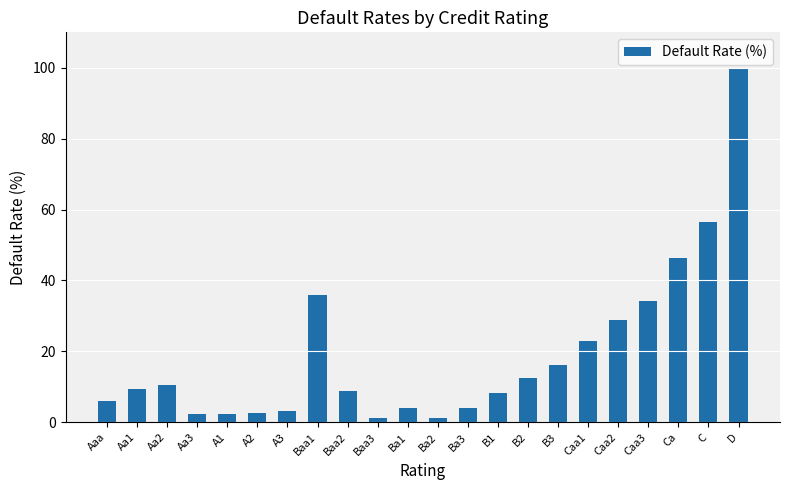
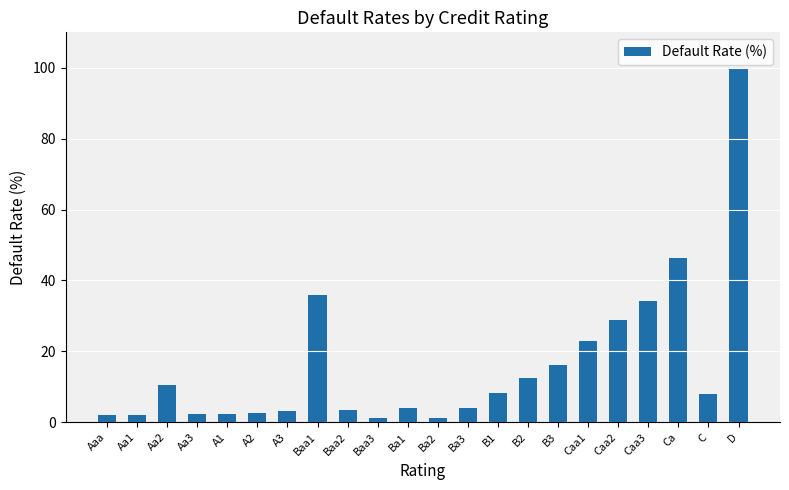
  {
-   "Aaa": 6,
-   "Aa1": 9,
+   "Aaa": 2,
+   "Aa1": 2,
    "Aa2": 11,
    "Aa3": 2,
    "A1": 2,
    "A2": 2,
    "A3": 3,
    "Baa1": 36,
-   "Baa2": 9,
+   "Baa2": 4,
    "Baa3": 1,
    "Ba1": 4,
    "Ba2": 1,
    "Ba3": 4,
    "B1": 8,
    "B2": 12,
    "B3": 16,
    "Caa1": 23,
    "Caa2": 29,
    "Caa3": 34,
    "Ca": 46,
-   "C": 56,
+   "C": 8,
    "D": 100
  }
